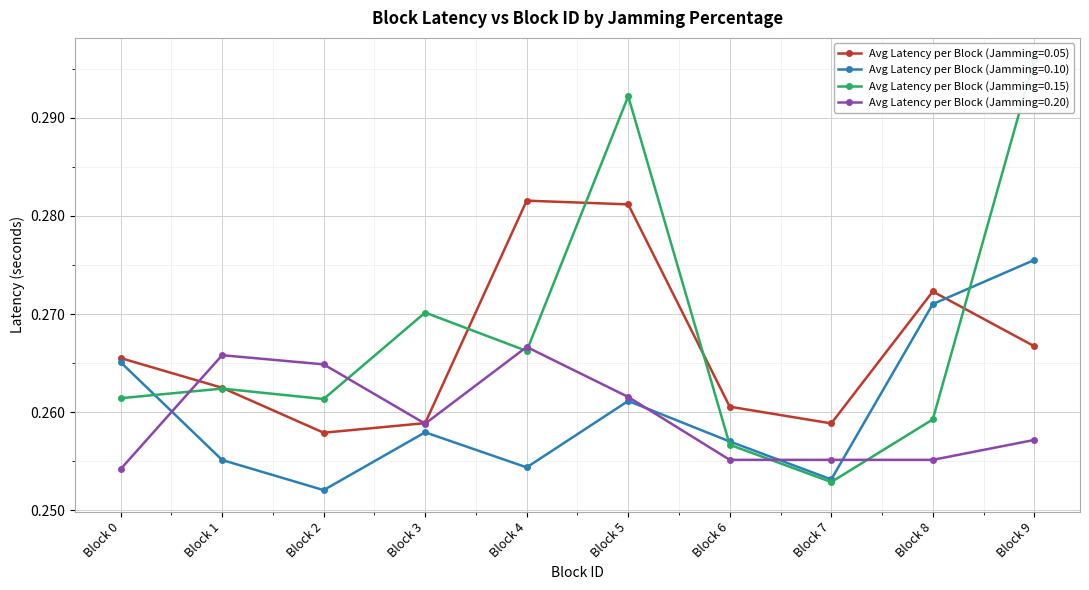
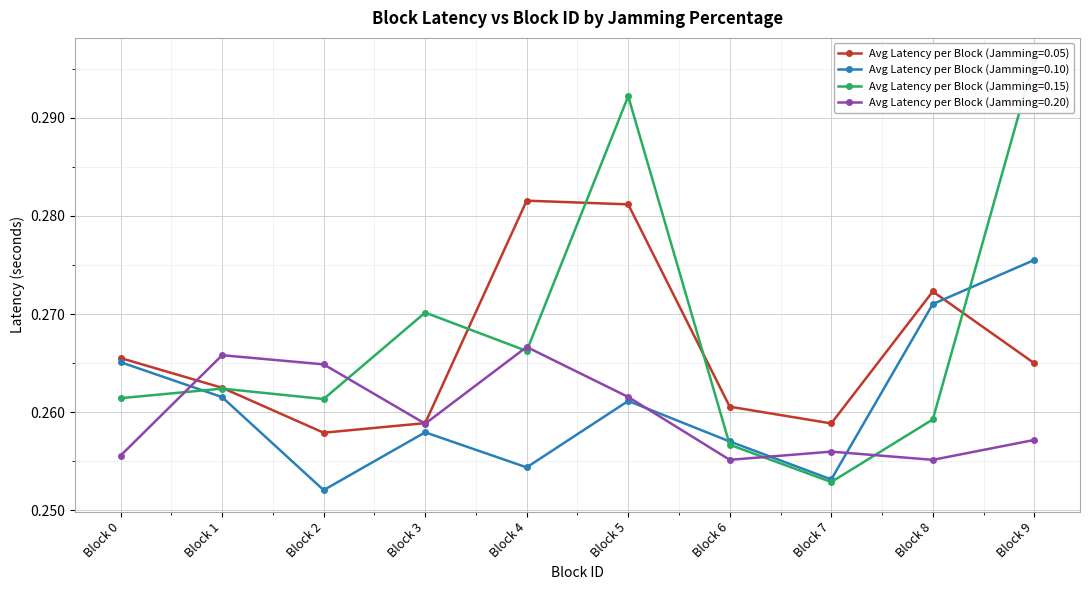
  {
    "Avg Latency per Block (Jamming=0.05)": {
      "Block 0": 0.266,
      "Block 2": 0.258,
      "Block 4": 0.282,
      "Block 5": 0.281,
      "Block 6": 0.261,
      "Block 7": 0.259,
      "Block 8": 0.272,
-     "Block 9": 0.267
+     "Block 9": 0.265
    },
    "Avg Latency per Block (Jamming=0.10)": {
      "Block 0": 0.265,
-     "Block 1": 0.255,
+     "Block 1": 0.262,
      "Block 2": 0.252,
      "Block 3": 0.258,
      "Block 4": 0.254,
      "Block 5": 0.261,
      "Block 6": 0.257,
      "Block 7": 0.253,
      "Block 8": 0.271,
      "Block 9": 0.276
    },
    "Avg Latency per Block (Jamming=0.15)": {
      "Block 0": 0.261,
      "Block 2": 0.261,
      "Block 3": 0.270,
      "Block 4": 0.266,
      "Block 5": 0.292,
      "Block 6": 0.257,
      "Block 7": 0.253,
      "Block 8": 0.259
    },
    "Avg Latency per Block (Jamming=0.20)": {
-     "Block 0": 0.254,
+     "Block 0": 0.256,
      "Block 1": 0.266,
      "Block 2": 0.265,
      "Block 4": 0.267,
      "Block 5": 0.262,
      "Block 6": 0.255,
-     "Block 7": 0.255,
+     "Block 7": 0.256,
      "Block 8": 0.255,
      "Block 9": 0.257
    }
  }
